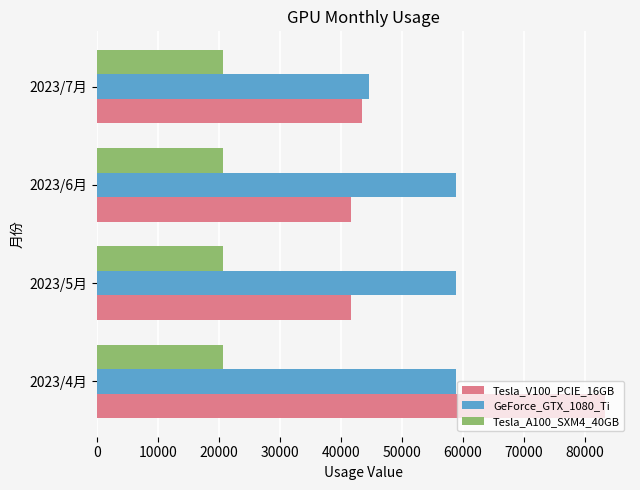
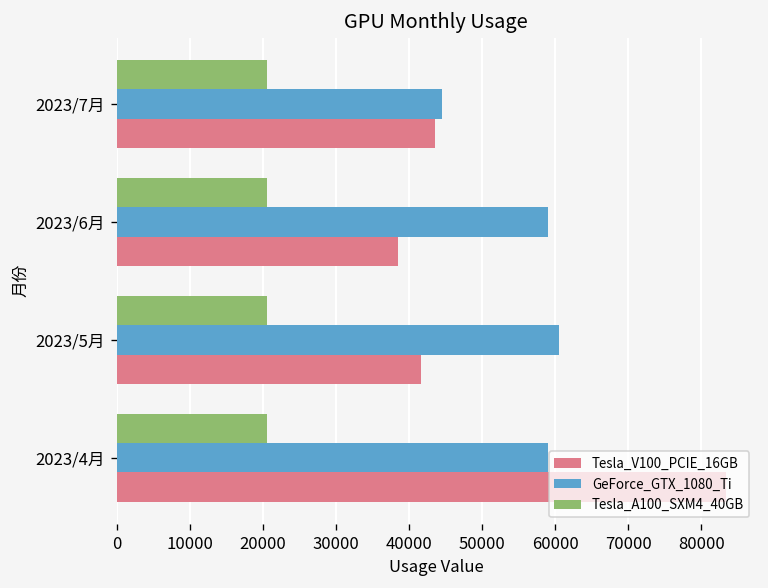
  {
    "Tesla_V100_PCIE_16GB": {
      "2023/7月": 43000,
-     "2023/6月": 42000,
+     "2023/6月": 38000,
      "2023/5月": 42000
    },
    "GeForce_GTX_1080_Ti": {
      "2023/7月": 45000,
      "2023/6月": 59000,
-     "2023/5月": 59000,
+     "2023/5月": 61000,
      "2023/4月": 59000
    },
    "Tesla_A100_SXM4_40GB": {
      "2023/7月": 21000,
      "2023/6月": 21000,
      "2023/5月": 21000,
      "2023/4月": 21000
    }
  }
